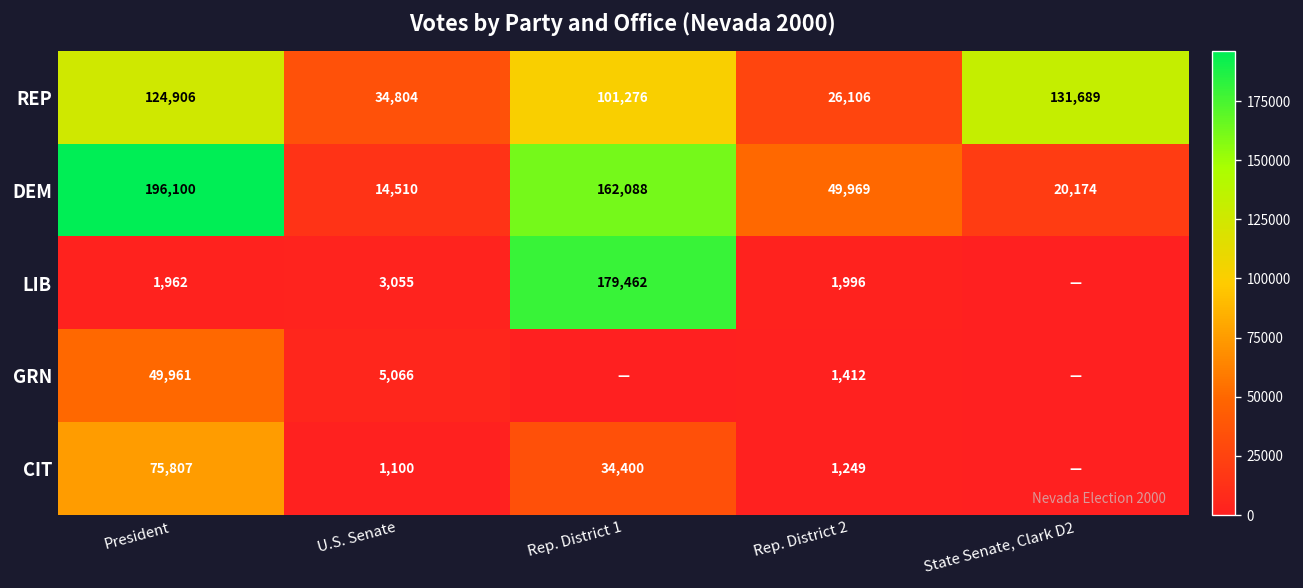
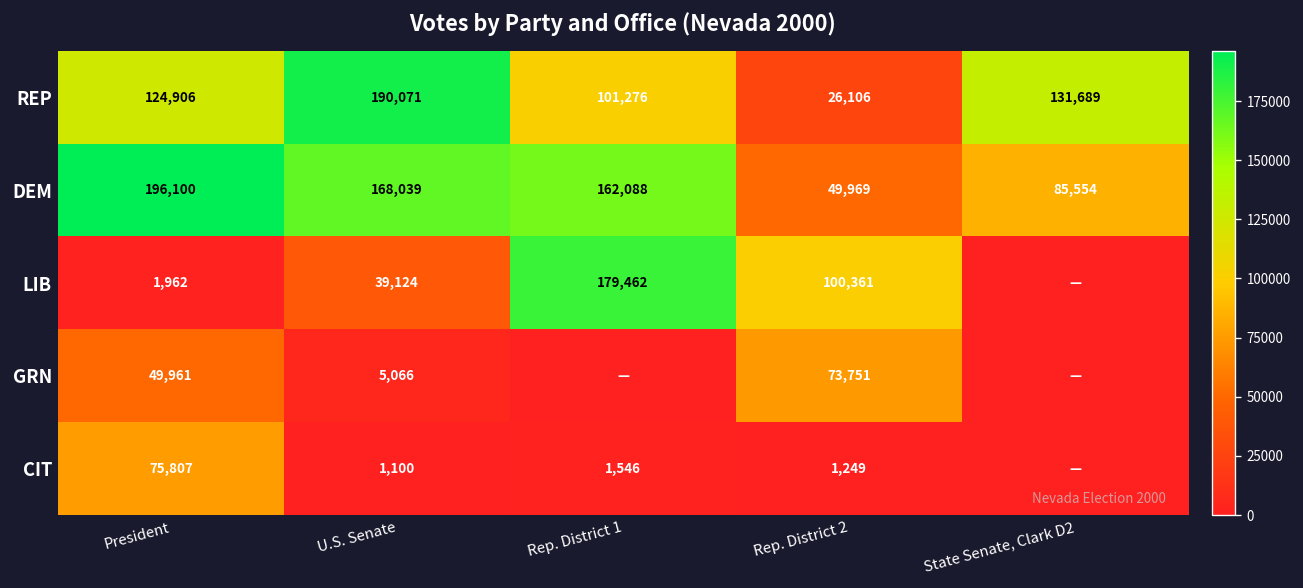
  {
    "REP": {
      "President": "124,906",
-     "U.S. Senate": "34,804",
+     "U.S. Senate": "190,071",
      "Rep. District 1": "101,276",
      "Rep. District 2": "26,106",
      "State Senate, Clark D2": "131,689"
    },
    "DEM": {
      "President": "196,100",
-     "U.S. Senate": "14,510",
+     "U.S. Senate": "168,039",
      "Rep. District 1": "162,088",
      "Rep. District 2": "49,969",
-     "State Senate, Clark D2": "20,174"
+     "State Senate, Clark D2": "85,554"
    },
    "LIB": {
      "President": "1,962",
-     "U.S. Senate": "3,055",
+     "U.S. Senate": "39,124",
      "Rep. District 1": "179,462",
-     "Rep. District 2": "1,996"
+     "Rep. District 2": "100,361"
    },
    "GRN": {
      "President": "49,961",
      "U.S. Senate": "5,066",
-     "Rep. District 2": "1,412"
+     "Rep. District 2": "73,751"
    },
    "CIT": {
      "President": "75,807",
      "U.S. Senate": "1,100",
-     "Rep. District 1": "34,400",
+     "Rep. District 1": "1,546",
      "Rep. District 2": "1,249"
    }
  }
